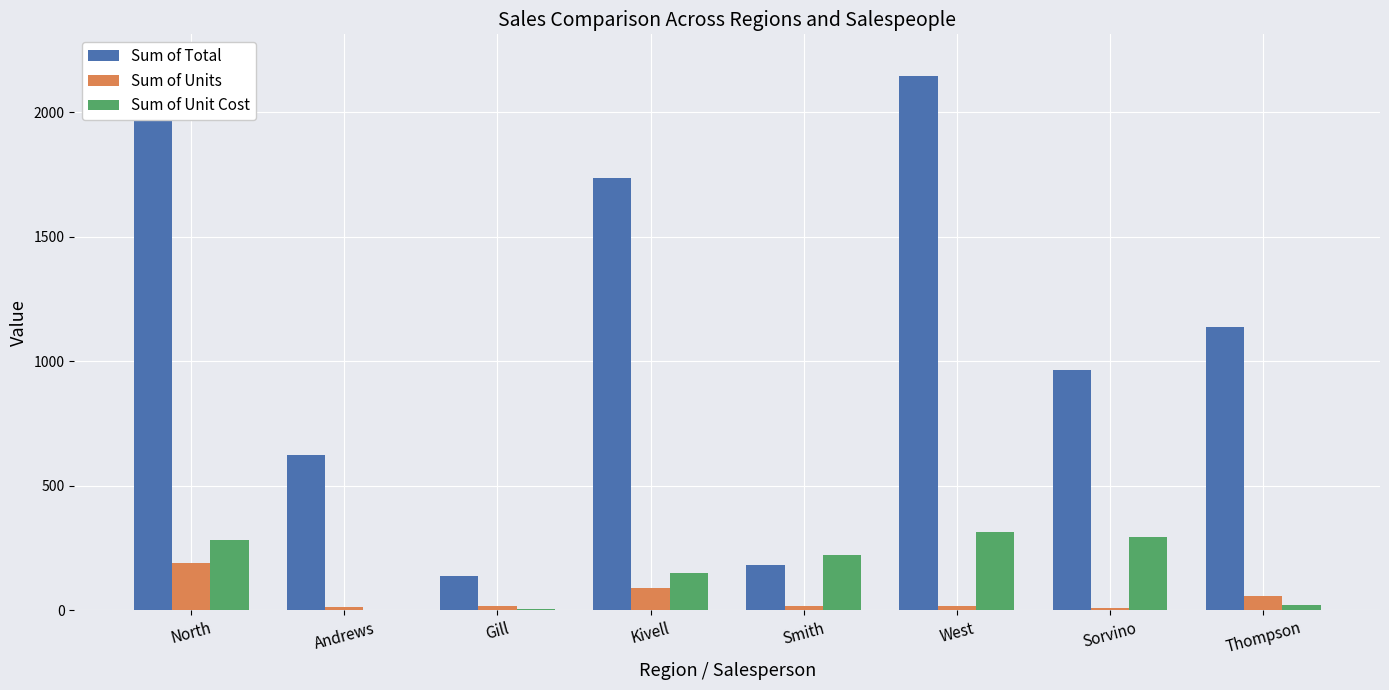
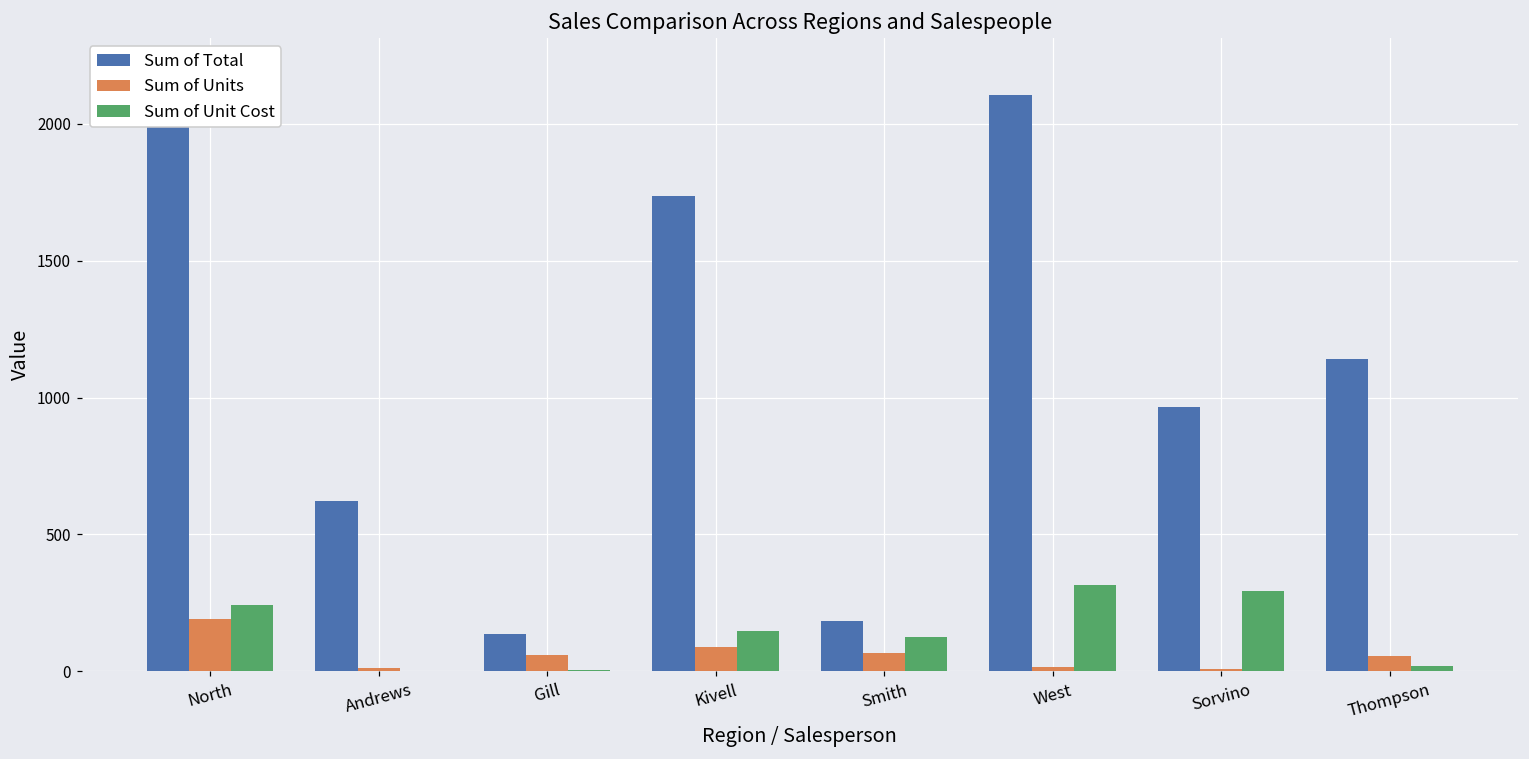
  {
    "Sum of Total": {
      "Andrews": 620,
      "Gill": 140,
      "Kivell": 1740,
      "Smith": 180,
-     "West": 2150,
+     "West": 2100,
      "Sorvino": 960,
      "Thompson": 1140
    },
    "Sum of Units": {
      "North": 190,
      "Andrews": 10,
-     "Gill": 20,
+     "Gill": 60,
      "Kivell": 90,
-     "Smith": 20,
+     "Smith": 70,
      "West": 20,
      "Thompson": 60
    },
    "Sum of Unit Cost": {
-     "North": 280,
+     "North": 240,
      "Kivell": 150,
-     "Smith": 220,
+     "Smith": 130,
      "West": 310,
      "Sorvino": 290,
      "Thompson": 20
    }
  }
